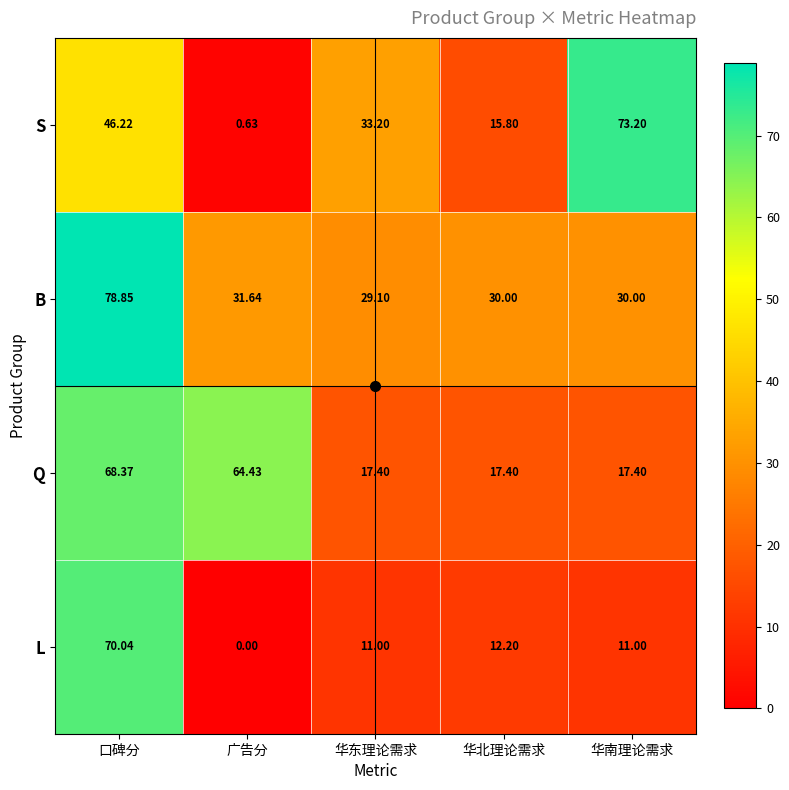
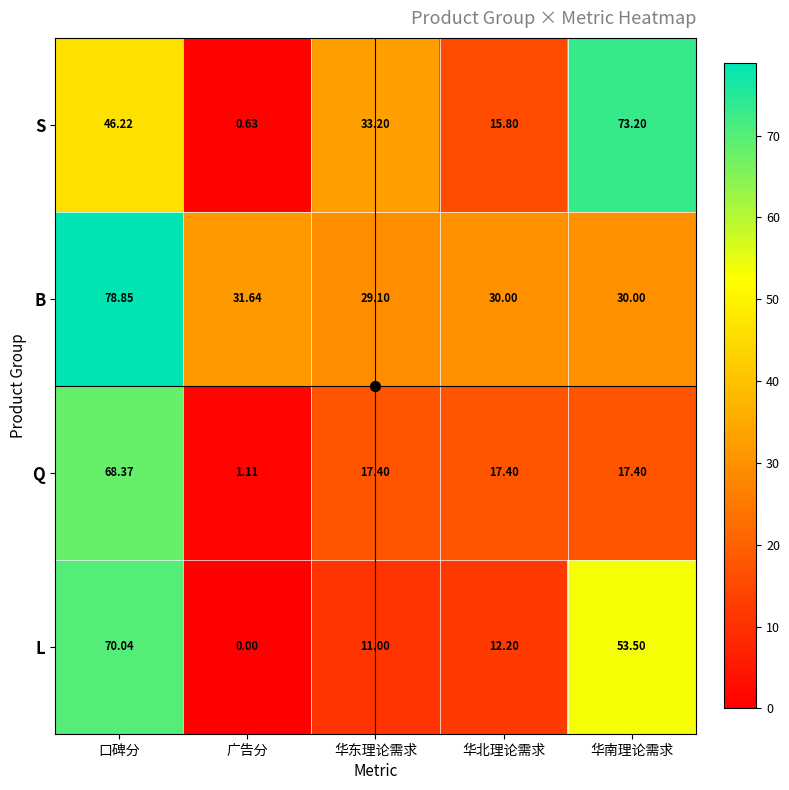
  {
    "S": {
      "口碑分": 46.22,
      "广告分": 0.63,
      "华东理论需求": 33.20,
      "华北理论需求": 15.80,
      "华南理论需求": 73.20
    },
    "B": {
      "口碑分": 78.85,
      "广告分": 31.64,
      "华东理论需求": 29.10,
      "华北理论需求": 30.00,
      "华南理论需求": 30.00
    },
    "Q": {
      "口碑分": 68.37,
-     "广告分": 64.43,
+     "广告分": 1.11,
      "华东理论需求": 17.40,
      "华北理论需求": 17.40,
      "华南理论需求": 17.40
    },
    "L": {
      "口碑分": 70.04,
      "广告分": 0.00,
      "华东理论需求": 11.00,
      "华北理论需求": 12.20,
-     "华南理论需求": 11.00
+     "华南理论需求": 53.50
    }
  }
